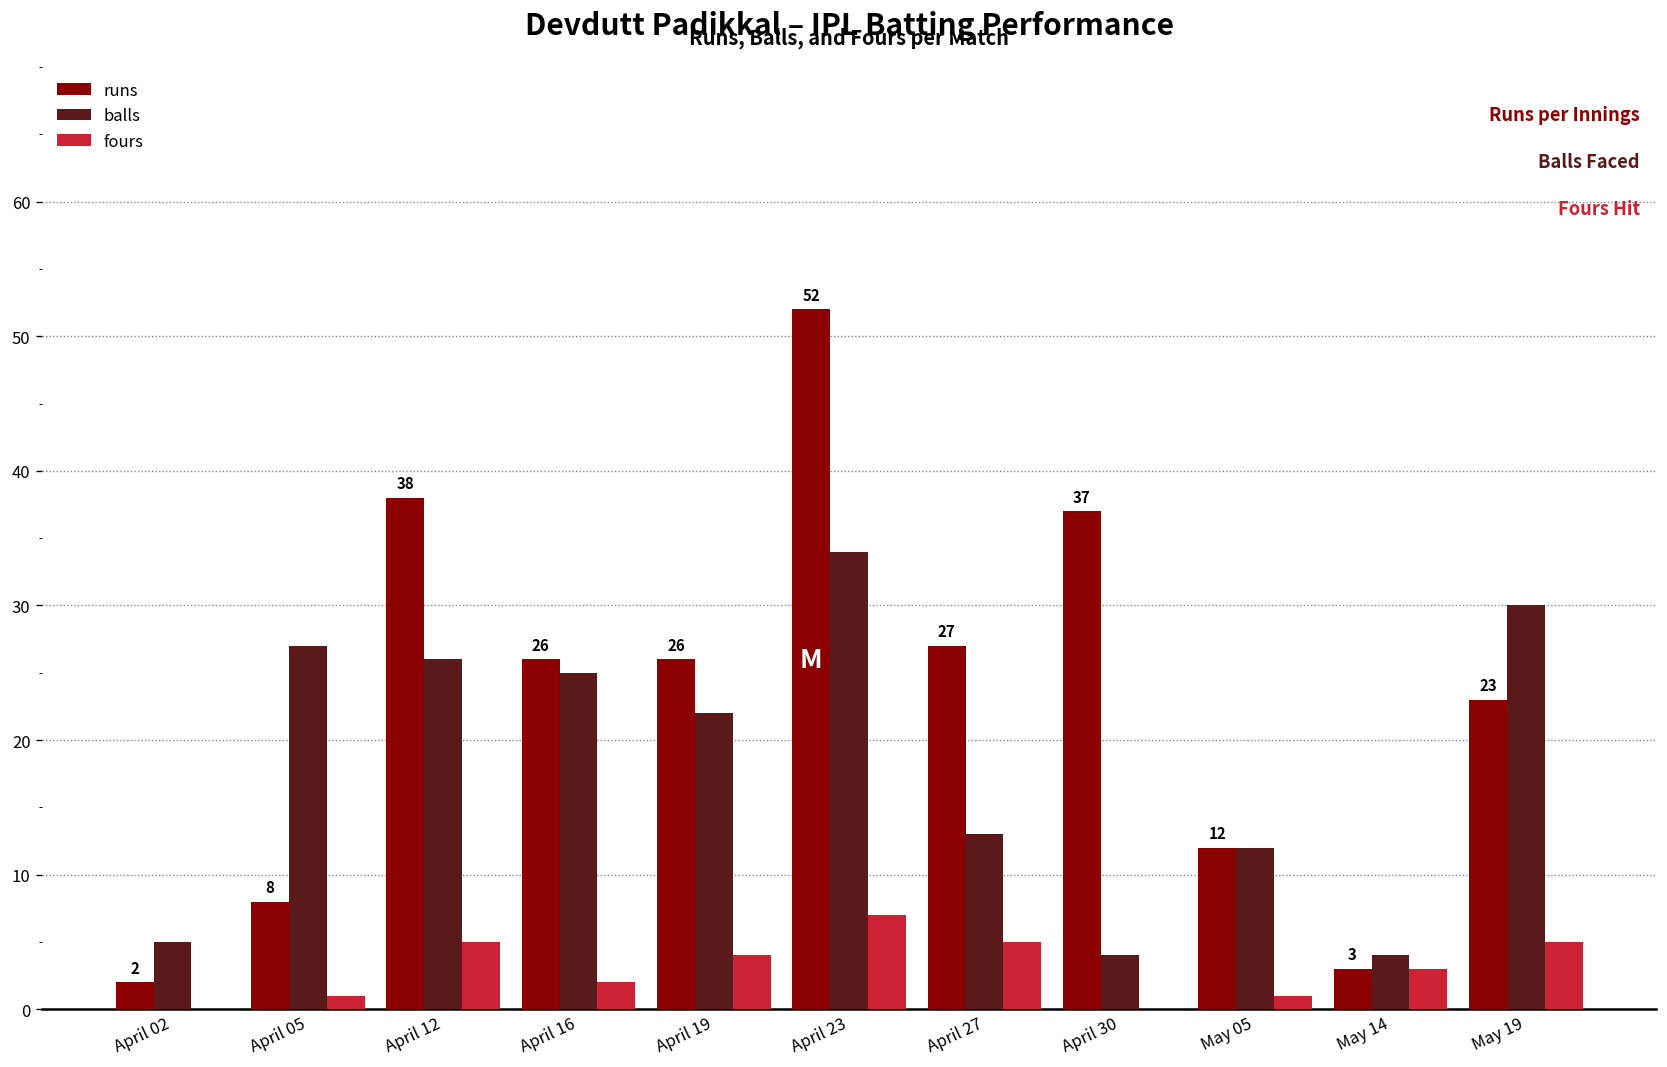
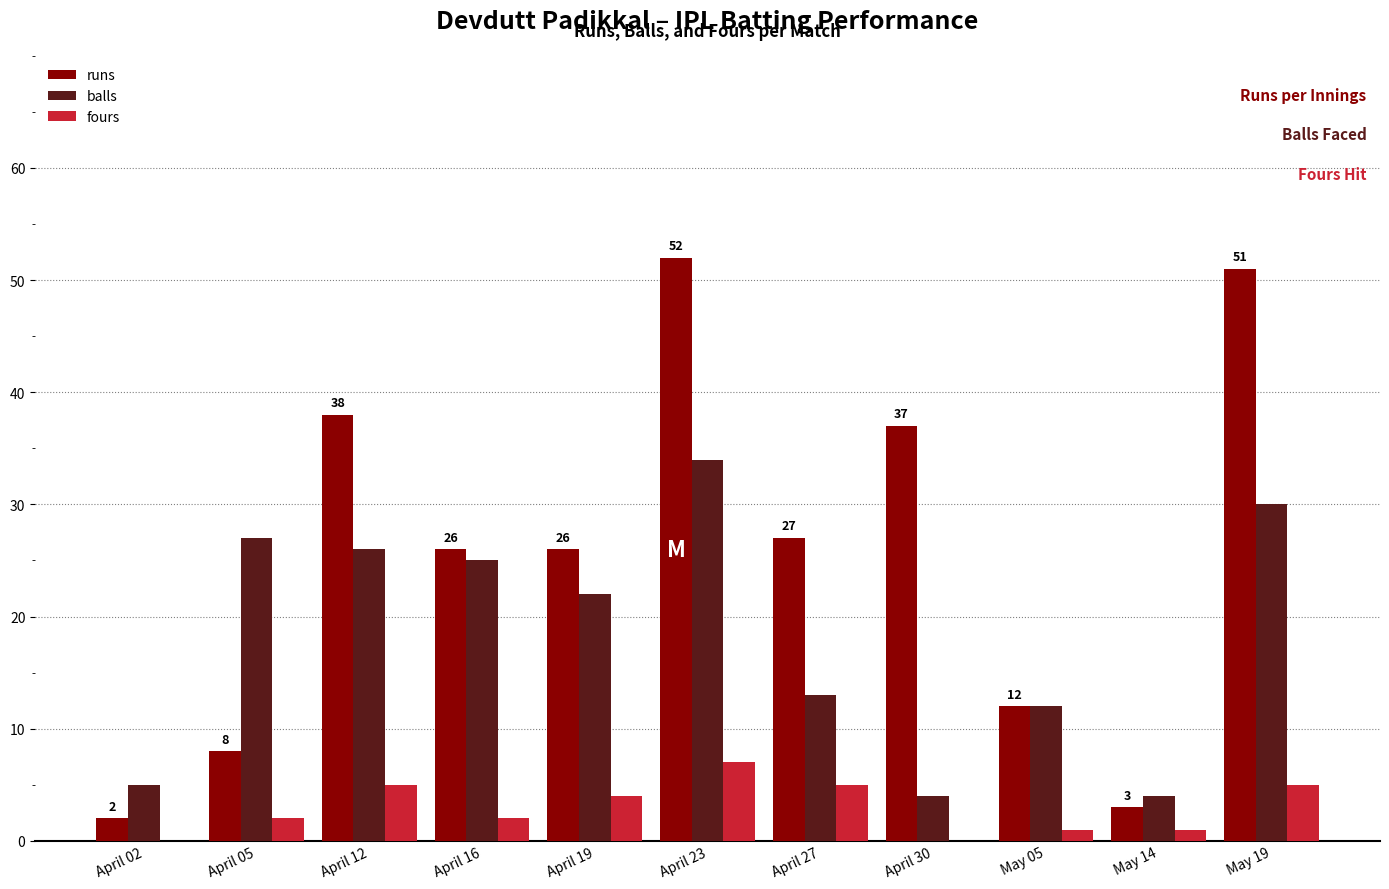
  {
    "runs": {
      "April 02": 2,
      "April 05": 8,
      "April 12": 38,
      "April 16": 26,
      "April 19": 26,
      "April 23": 52,
      "April 27": 27,
      "April 30": 37,
      "May 05": 12,
      "May 14": 3,
-     "May 19": 23
+     "May 19": 51
    },
    "balls": {
      "April 02": 5,
      "April 05": 27,
      "April 12": 26,
      "April 16": 25,
      "April 19": 22,
      "April 23": 34,
      "April 27": 13,
      "April 30": 4,
      "May 14": 4,
      "May 19": 30
    },
    "fours": {
      "April 02": 0,
-     "April 05": 1,
+     "April 05": 2,
      "April 12": 5,
      "April 16": 2,
      "April 19": 4,
      "April 23": 7,
      "April 27": 5,
      "April 30": 0,
      "May 05": 1,
-     "May 14": 3,
+     "May 14": 1,
      "May 19": 5
    }
  }
